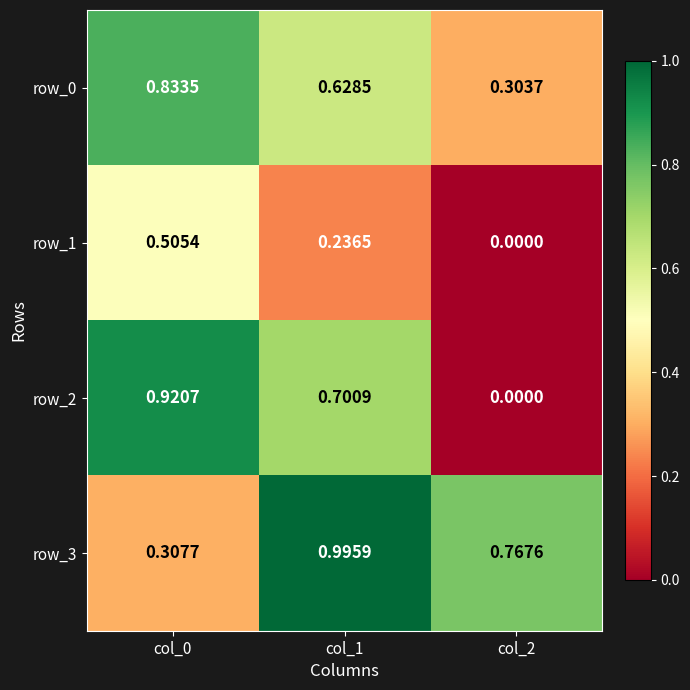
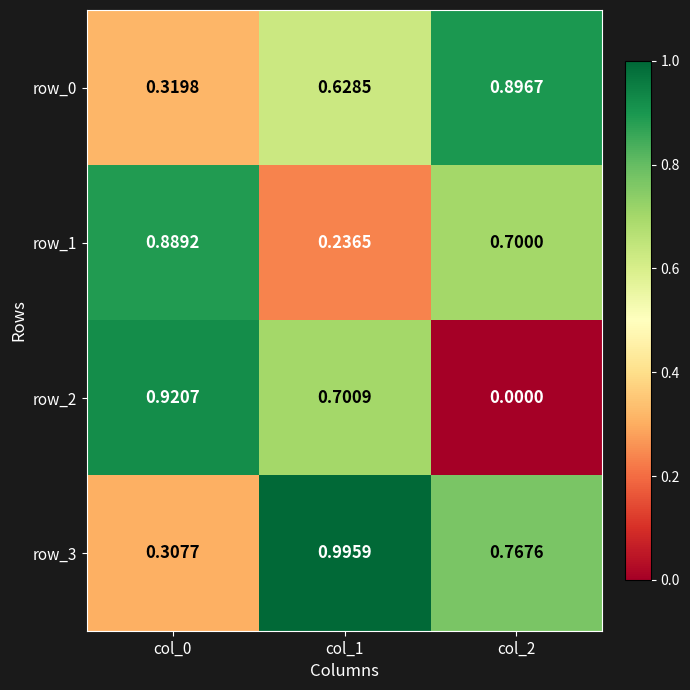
  {
    "row_0": {
-     "col_0": 0.8335,
+     "col_0": 0.3198,
      "col_1": 0.6285,
-     "col_2": 0.3037
+     "col_2": 0.8967
    },
    "row_1": {
-     "col_0": 0.5054,
+     "col_0": 0.8892,
      "col_1": 0.2365,
-     "col_2": 0.0000
+     "col_2": 0.7000
    },
    "row_2": {
      "col_0": 0.9207,
      "col_1": 0.7009,
      "col_2": 0.0000
    },
    "row_3": {
      "col_0": 0.3077,
      "col_1": 0.9959,
      "col_2": 0.7676
    }
  }
